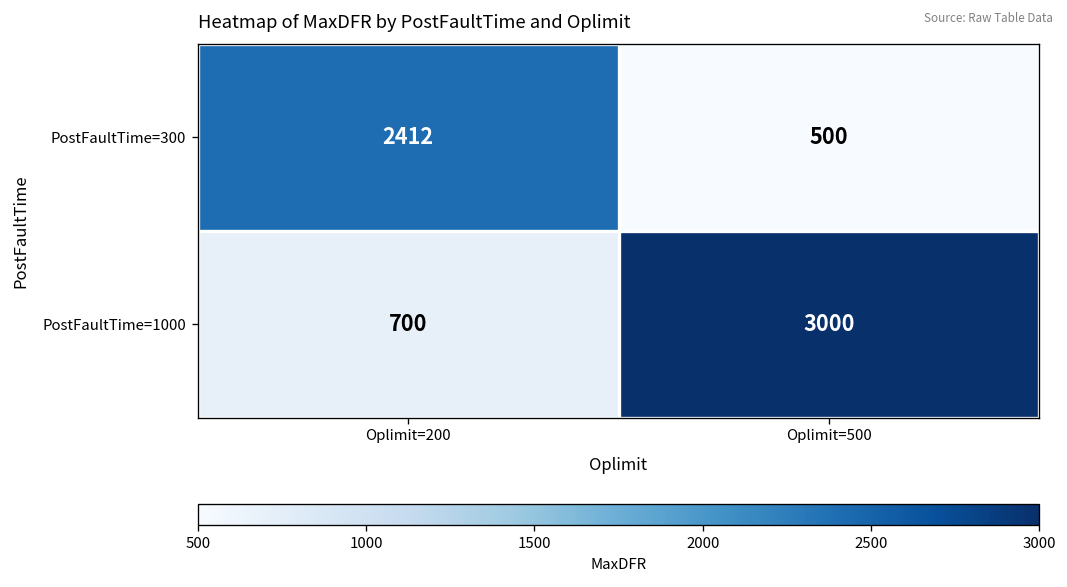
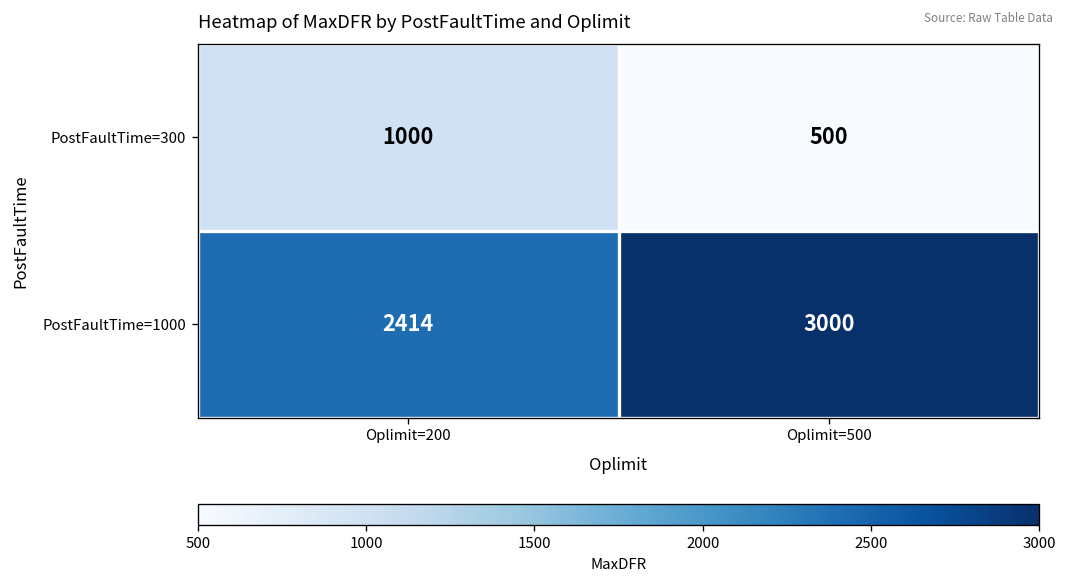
  {
    "PostFaultTime=300": {
-     "Oplimit=200": 2412,
+     "Oplimit=200": 1000,
      "Oplimit=500": 500
    },
    "PostFaultTime=1000": {
-     "Oplimit=200": 700,
+     "Oplimit=200": 2414,
      "Oplimit=500": 3000
    }
  }
